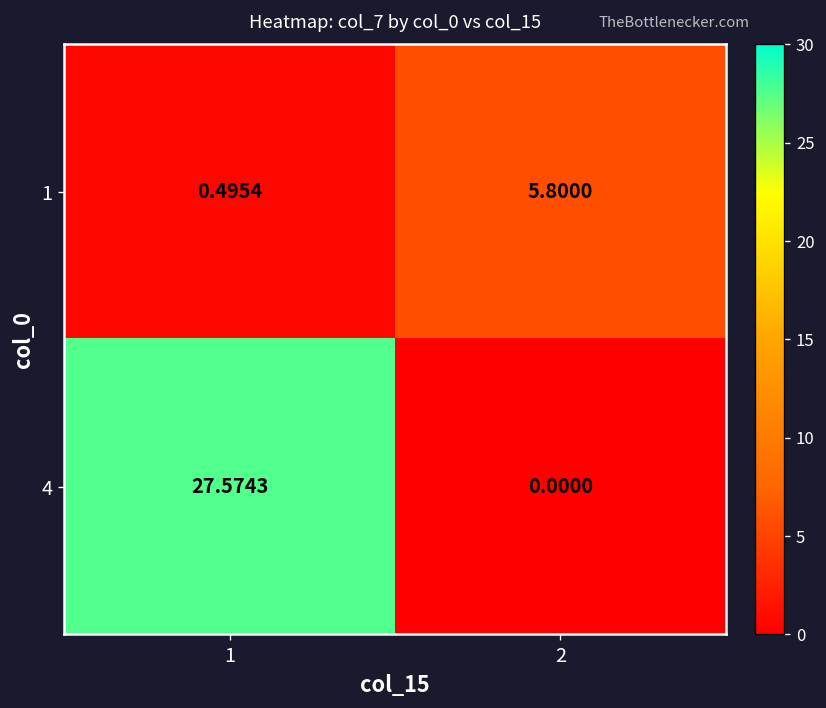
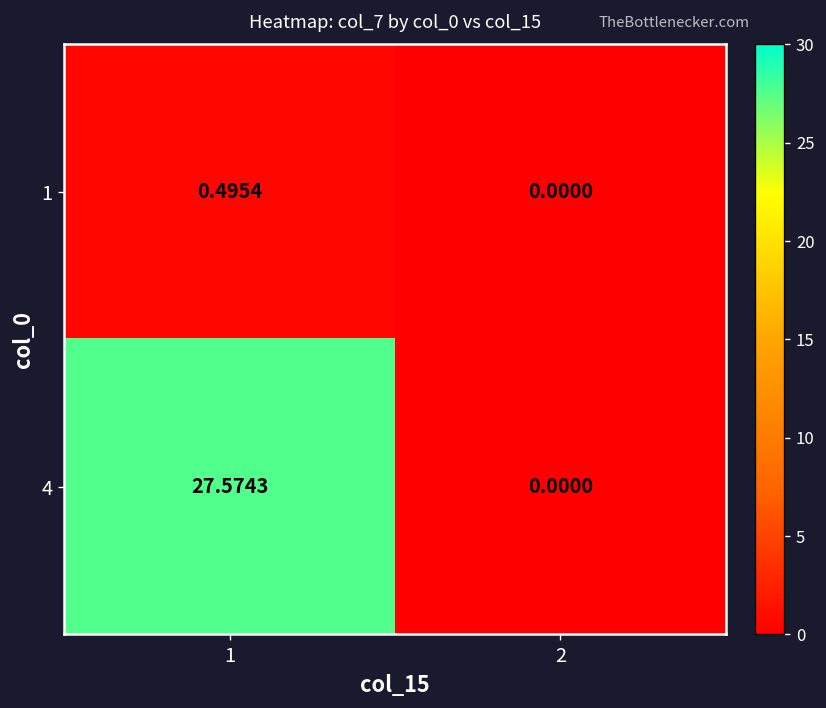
  {
    "1": {
      "1": 0.4954,
-     "2": 5.8000
+     "2": 0.0000
    },
    "4": {
      "1": 27.5743,
      "2": 0.0000
    }
  }
